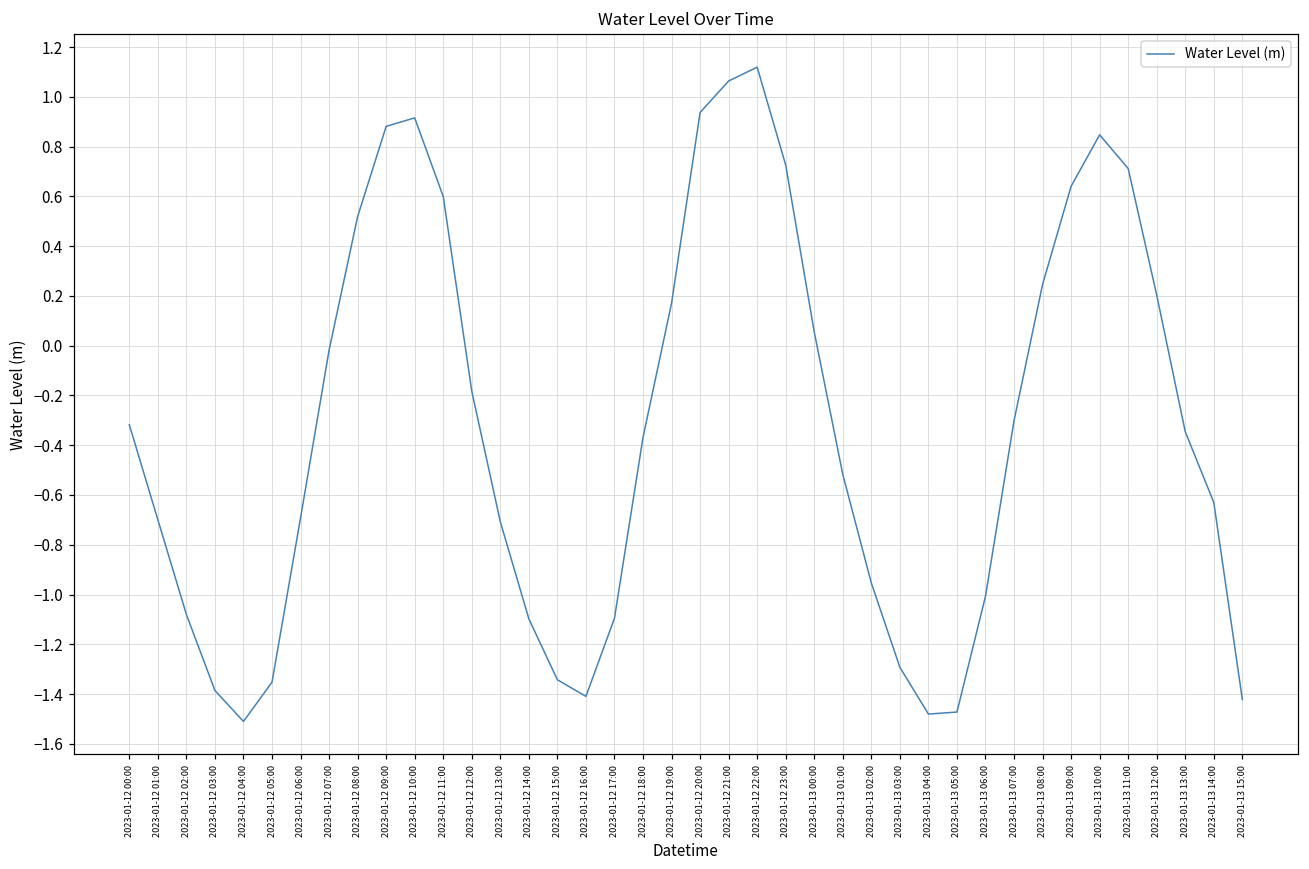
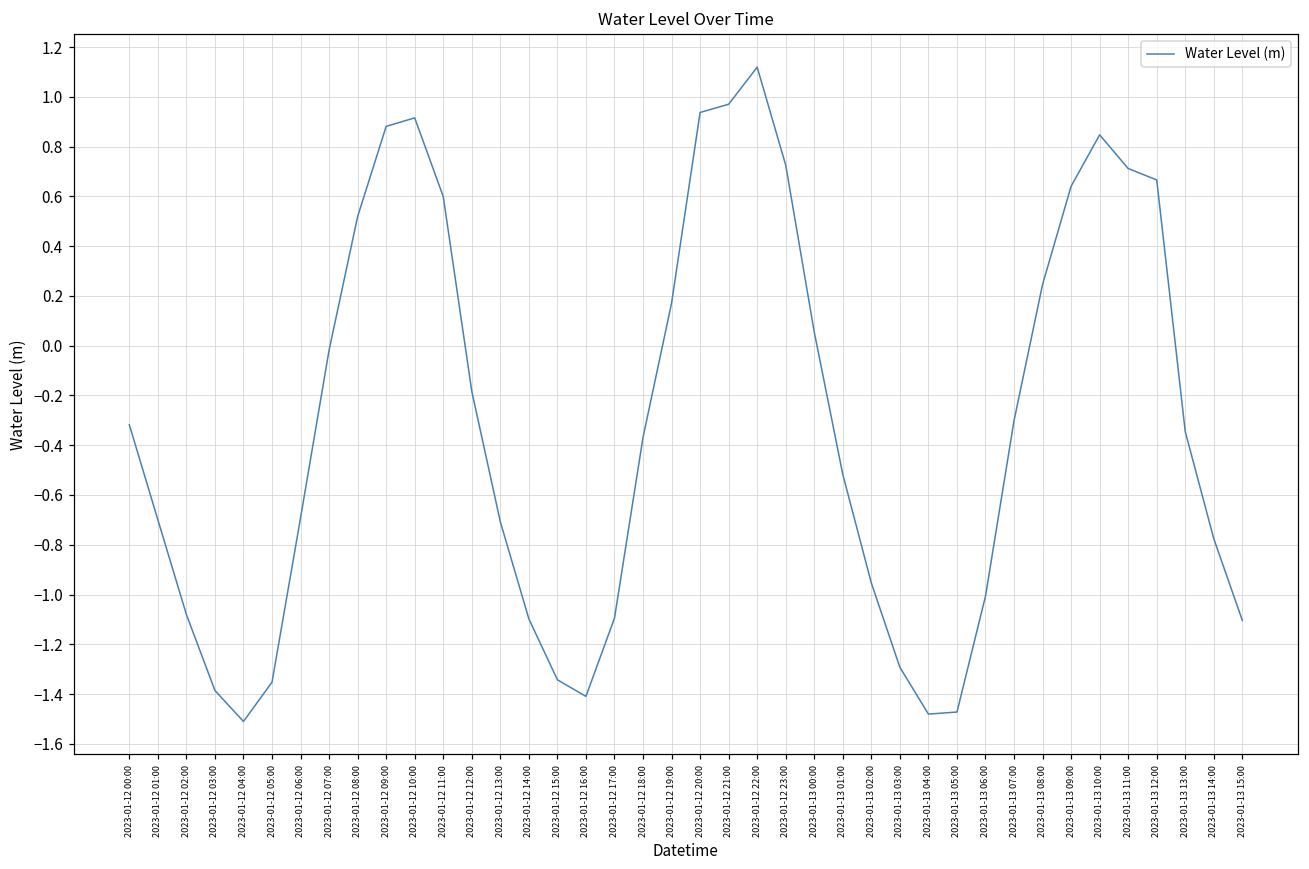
  {
    "2023-01-12 00:00": -0.32,
    "2023-01-12 01:00": -0.70,
    "2023-01-12 02:00": -1.08,
    "2023-01-12 03:00": -1.39,
    "2023-01-12 04:00": -1.51,
    "2023-01-12 05:00": -1.35,
    "2023-01-12 06:00": -0.69,
    "2023-01-12 07:00": -0.02,
    "2023-01-12 08:00": 0.52,
    "2023-01-12 09:00": 0.88,
    "2023-01-12 10:00": 0.92,
    "2023-01-12 11:00": 0.60,
    "2023-01-12 12:00": -0.18,
    "2023-01-12 13:00": -0.71,
    "2023-01-12 14:00": -1.10,
    "2023-01-12 15:00": -1.34,
    "2023-01-12 16:00": -1.41,
    "2023-01-12 17:00": -1.10,
    "2023-01-12 18:00": -0.37,
    "2023-01-12 19:00": 0.17,
    "2023-01-12 20:00": 0.94,
-   "2023-01-12 21:00": 1.06,
+   "2023-01-12 21:00": 0.97,
    "2023-01-12 22:00": 1.12,
    "2023-01-12 23:00": 0.73,
    "2023-01-13 00:00": 0.05,
    "2023-01-13 01:00": -0.52,
    "2023-01-13 02:00": -0.95,
    "2023-01-13 03:00": -1.29,
    "2023-01-13 04:00": -1.48,
    "2023-01-13 05:00": -1.47,
    "2023-01-13 06:00": -1.01,
    "2023-01-13 07:00": -0.30,
    "2023-01-13 08:00": 0.25,
    "2023-01-13 09:00": 0.64,
    "2023-01-13 10:00": 0.85,
    "2023-01-13 11:00": 0.71,
-   "2023-01-13 12:00": 0.20,
+   "2023-01-13 12:00": 0.67,
    "2023-01-13 13:00": -0.35,
-   "2023-01-13 14:00": -0.63,
-   "2023-01-13 15:00": -1.42
+   "2023-01-13 14:00": -0.78,
+   "2023-01-13 15:00": -1.10
  }
